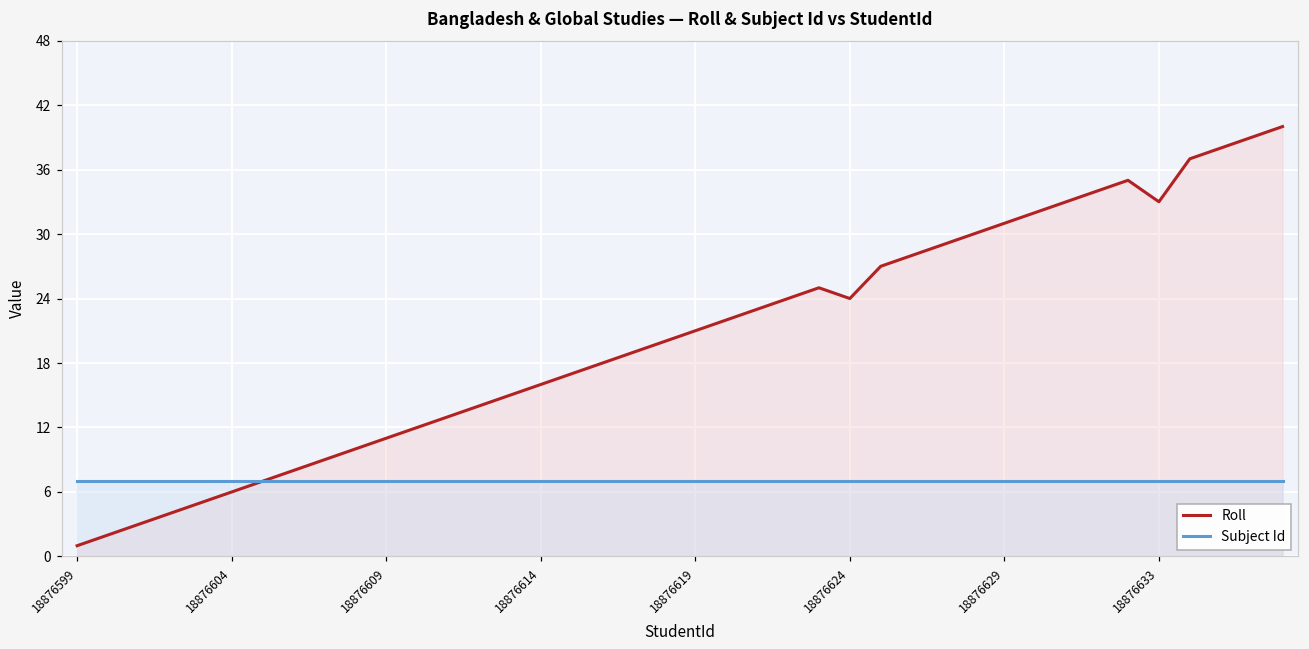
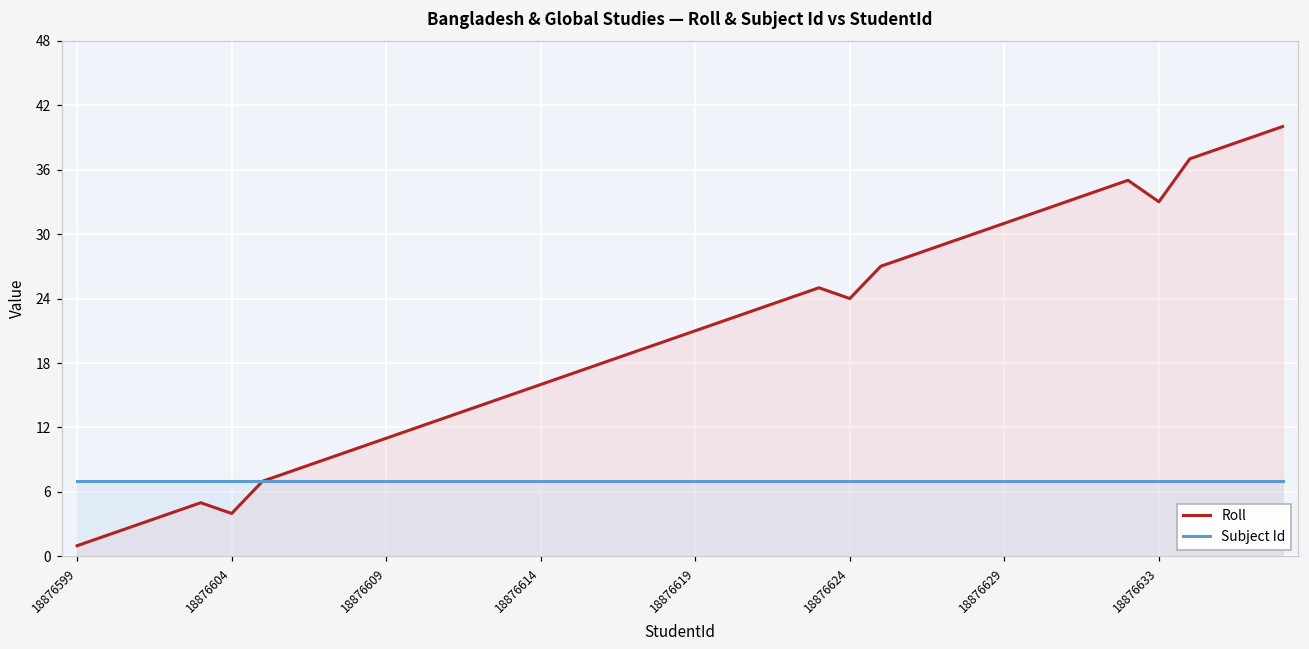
  {
    "Roll": {
      "18876599": 1,
-     "18876604": 6,
+     "18876604": 4,
      "18876609": 11,
      "18876614": 16,
      "18876619": 21,
      "18876624": 24,
      "18876629": 31,
      "18876633": 33
    },
    "Subject Id": {
      "18876599": 7,
      "18876604": 7,
      "18876609": 7,
      "18876614": 7,
      "18876619": 7,
      "18876624": 7,
      "18876629": 7,
      "18876633": 7
    }
  }
